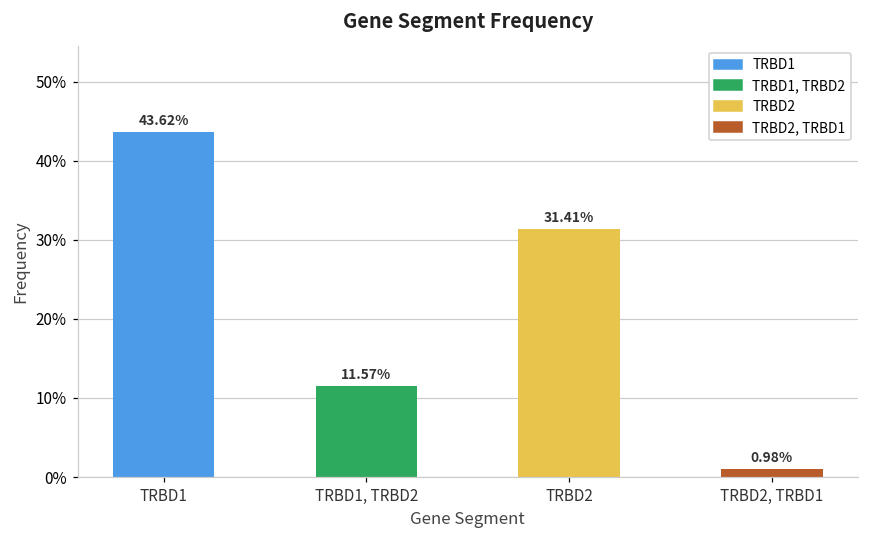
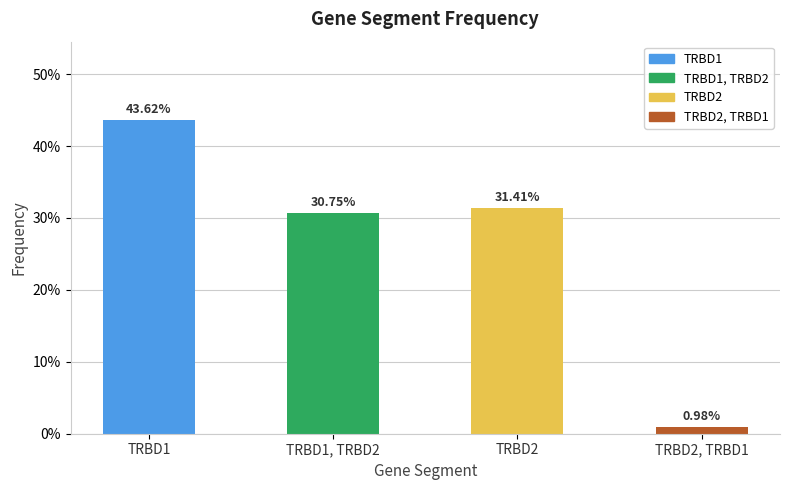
  {
    "TRBD1": "43.62%",
-   "TRBD1, TRBD2": "11.57%",
+   "TRBD1, TRBD2": "30.75%",
    "TRBD2": "31.41%",
    "TRBD2, TRBD1": "0.98%"
  }
